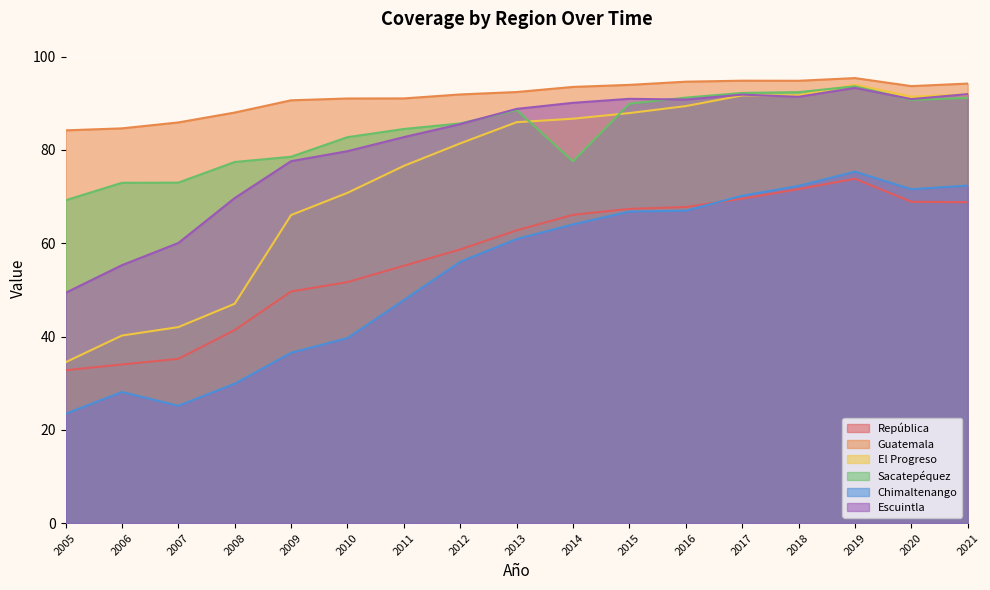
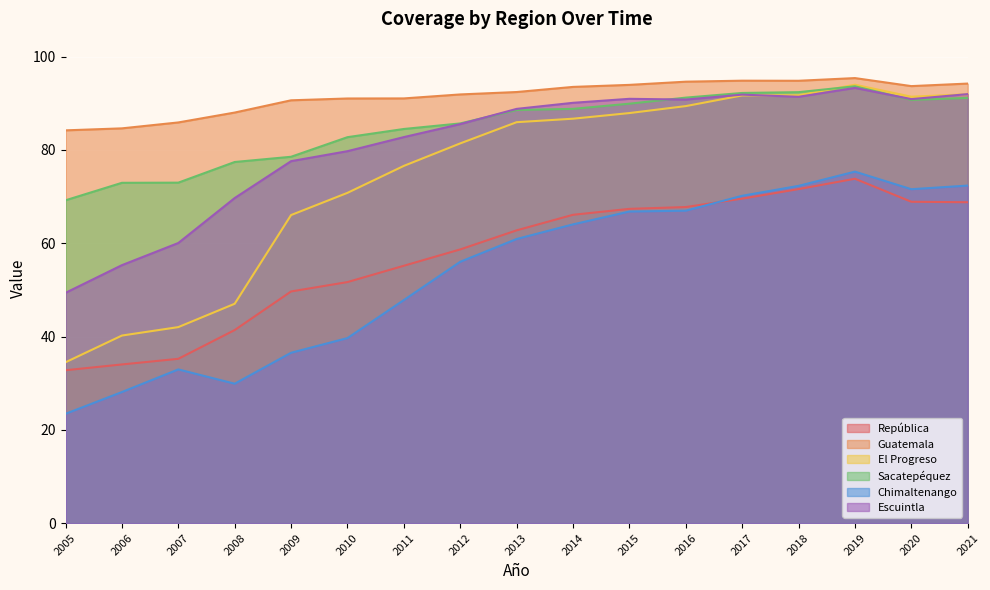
  {
    "Sacatepéquez": {
      "2005": 69,
      "2006": 73,
      "2007": 73,
      "2008": 77,
      "2009": 79,
      "2010": 83,
      "2011": 84,
-     "2014": 78,
+     "2014": 89,
      "2015": 90,
      "2018": 92,
      "2021": 91
    },
    "Chimaltenango": {
      "2005": 23,
      "2006": 28,
-     "2007": 25,
+     "2007": 33,
      "2008": 30,
      "2009": 37,
      "2010": 40,
      "2011": 48,
      "2012": 56,
      "2013": 61,
      "2014": 64,
      "2015": 67,
      "2016": 67,
      "2017": 70,
      "2018": 72,
      "2019": 75,
      "2020": 72,
      "2021": 72
    },
    "Escuintla": {
      "2005": 49,
      "2006": 55,
      "2007": 60,
      "2008": 70,
      "2009": 78,
      "2010": 80,
      "2011": 83,
      "2014": 90,
      "2015": 91
    }
  }
